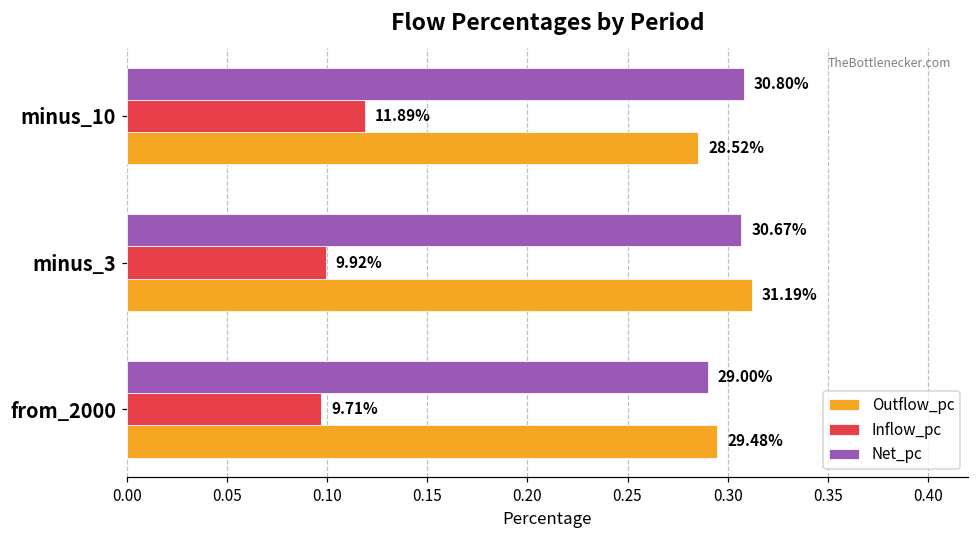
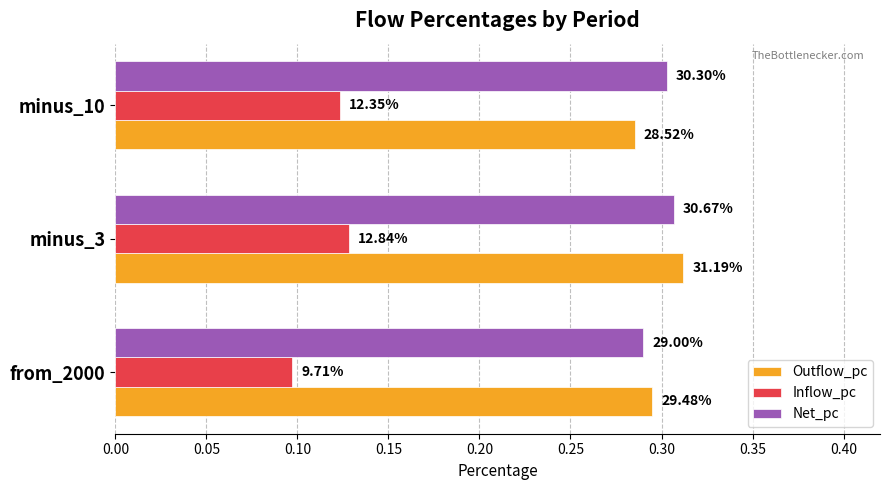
  {
    "Outflow_pc": {
      "minus_10": "28.52%",
      "minus_3": "31.19%",
      "from_2000": "29.48%"
    },
    "Inflow_pc": {
-     "minus_10": "11.89%",
-     "minus_3": "9.92%",
+     "minus_10": "12.35%",
+     "minus_3": "12.84%",
      "from_2000": "9.71%"
    },
    "Net_pc": {
-     "minus_10": "30.80%",
+     "minus_10": "30.30%",
      "minus_3": "30.67%",
      "from_2000": "29.00%"
    }
  }
